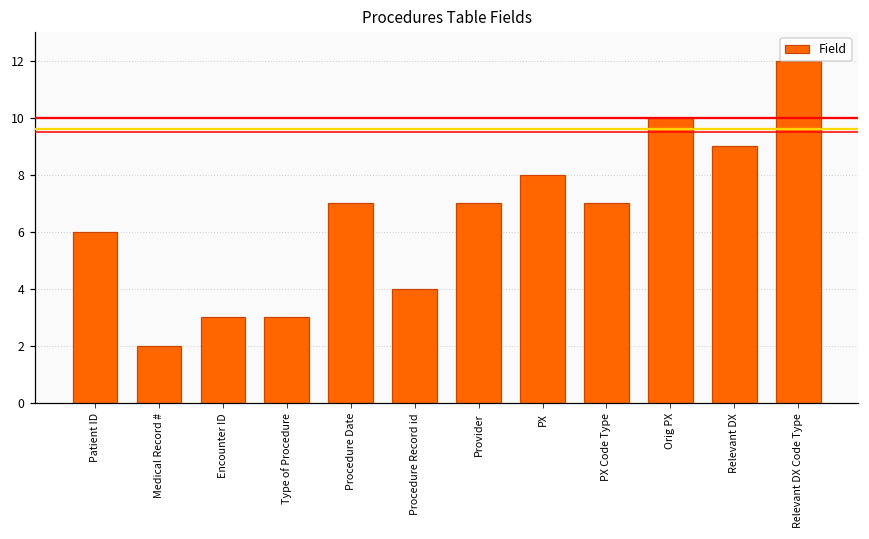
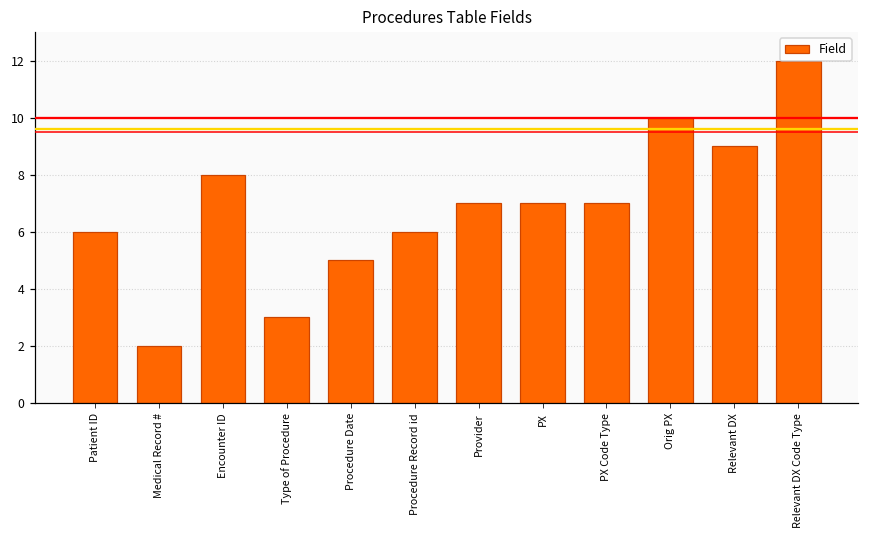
  {
    "Patient ID": 6,
    "Medical Record #": 2,
-   "Encounter ID": 3,
+   "Encounter ID": 8,
    "Type of Procedure": 3,
-   "Procedure Date": 7,
-   "Procedure Record id": 4,
+   "Procedure Date": 5,
+   "Procedure Record id": 6,
    "Provider": 7,
-   "PX": 8,
+   "PX": 7,
    "PX Code Type": 7,
    "Orig PX": 10,
    "Relevant DX": 9,
    "Relevant DX Code Type": 12
  }
